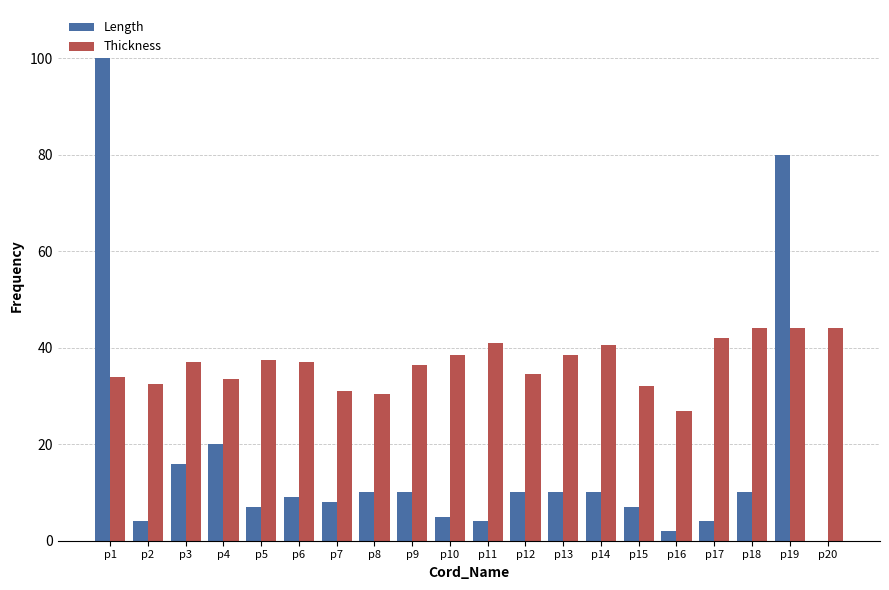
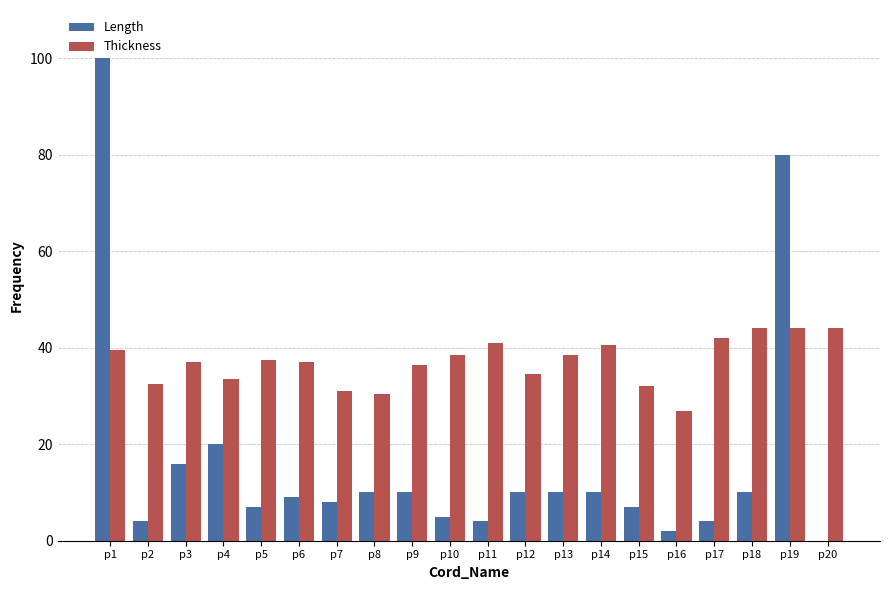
  {
    "Length": {
      "p1": 100,
      "p2": 4,
      "p3": 16,
      "p4": 20,
      "p5": 7,
      "p6": 9,
      "p7": 8,
      "p8": 10,
      "p9": 10,
      "p10": 5,
      "p11": 4,
      "p12": 10,
      "p13": 10,
      "p14": 10,
      "p15": 7,
      "p16": 2,
      "p17": 4,
      "p18": 10,
      "p19": 80,
      "p20": 0
    },
    "Thickness": {
-     "p1": 34,
+     "p1": 40,
      "p2": 33,
      "p3": 37,
      "p4": 34,
      "p5": 38,
      "p6": 37,
      "p7": 31,
      "p8": 31,
      "p9": 37,
      "p10": 39,
      "p11": 41,
      "p12": 35,
      "p13": 39,
      "p14": 41,
      "p15": 32,
      "p16": 27,
      "p17": 42,
      "p18": 44,
      "p19": 44,
      "p20": 44
    }
  }
